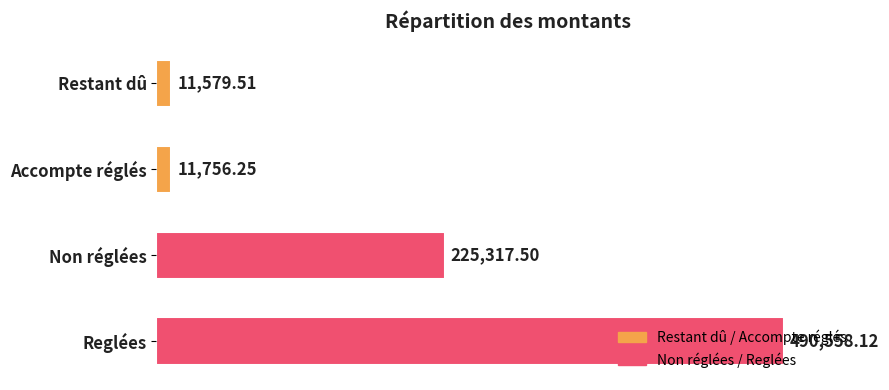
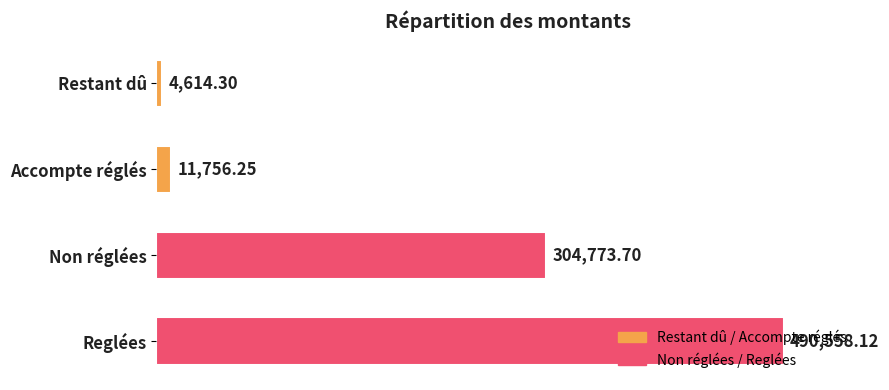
  {
-   "Restant dû": "11,579.51",
+   "Restant dû": "4,614.30",
    "Accompte réglés": "11,756.25",
-   "Non réglées": "225,317.50",
+   "Non réglées": "304,773.70",
    "Reglées": "490,558.12"
  }
